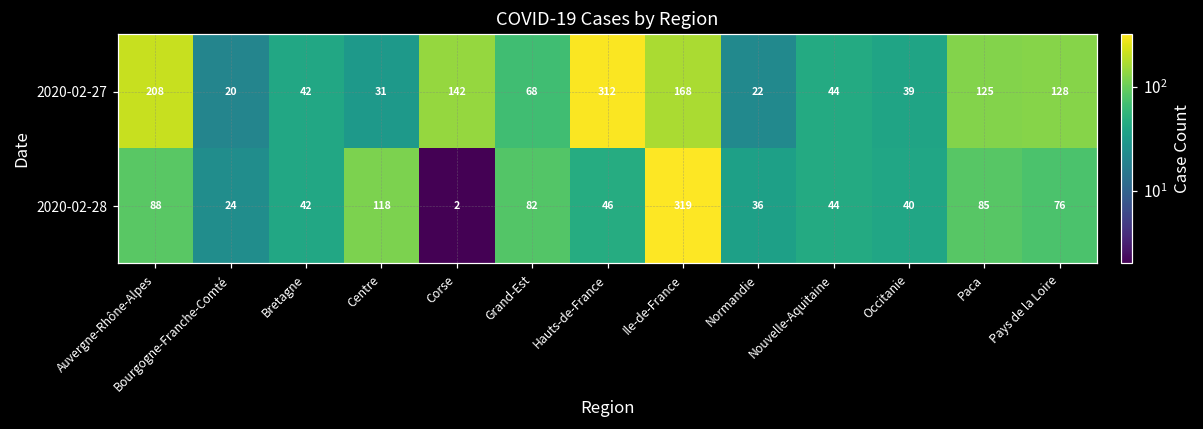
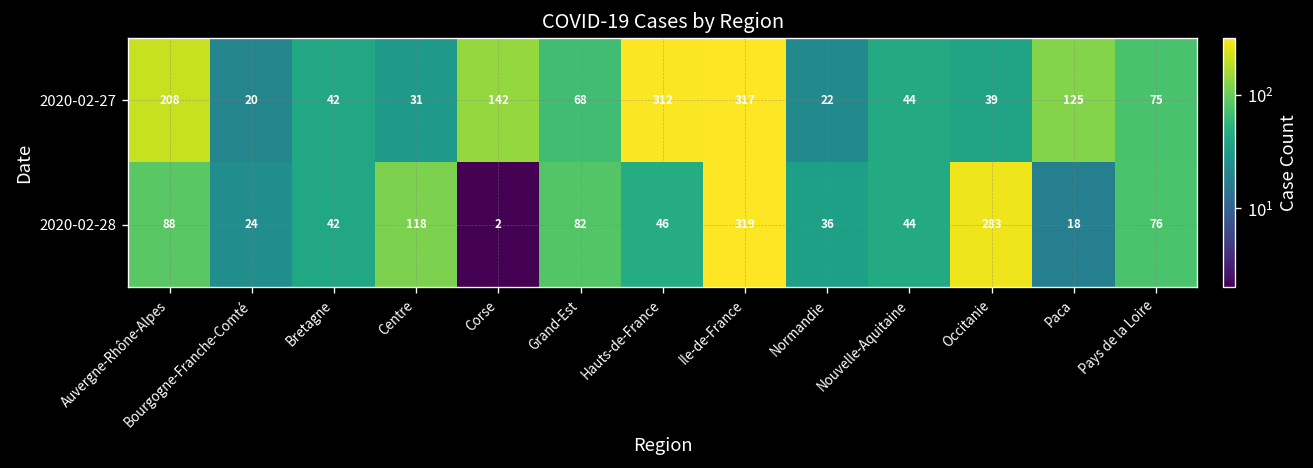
  {
    "2020-02-27": {
      "Auvergne-Rhône-Alpes": 208,
      "Bourgogne-Franche-Comté": 20,
      "Bretagne": 42,
      "Centre": 31,
      "Corse": 142,
      "Grand-Est": 68,
      "Hauts-de-France": 312,
-     "Ile-de-France": 168,
+     "Ile-de-France": 317,
      "Normandie": 22,
      "Nouvelle-Aquitaine": 44,
      "Occitanie": 39,
      "Paca": 125,
-     "Pays de la Loire": 128
+     "Pays de la Loire": 75
    },
    "2020-02-28": {
      "Auvergne-Rhône-Alpes": 88,
      "Bourgogne-Franche-Comté": 24,
      "Bretagne": 42,
      "Centre": 118,
      "Corse": 2,
      "Grand-Est": 82,
      "Hauts-de-France": 46,
      "Ile-de-France": 319,
      "Normandie": 36,
      "Nouvelle-Aquitaine": 44,
-     "Occitanie": 40,
-     "Paca": 85,
+     "Occitanie": 283,
+     "Paca": 18,
      "Pays de la Loire": 76
    }
  }
